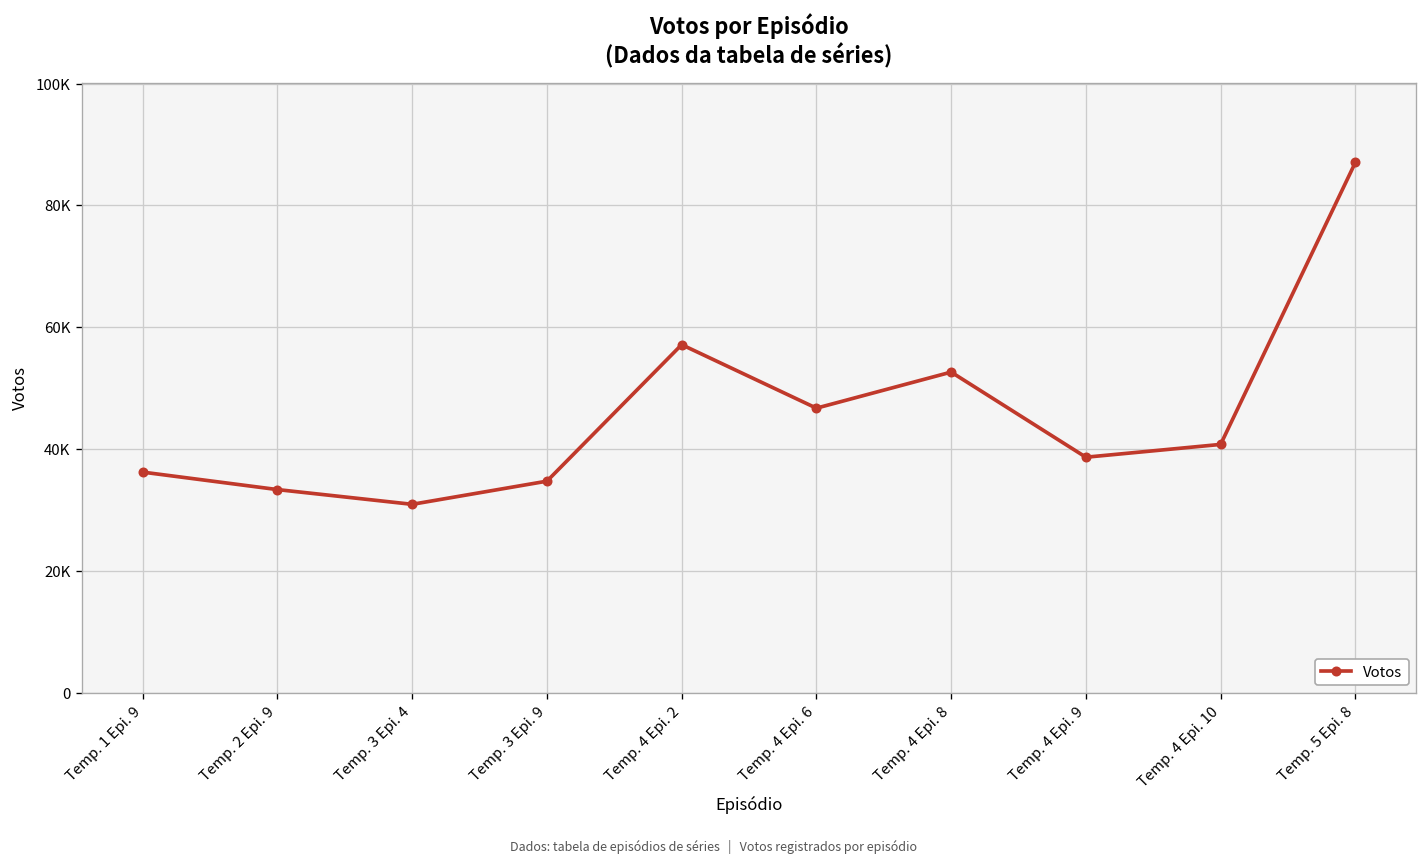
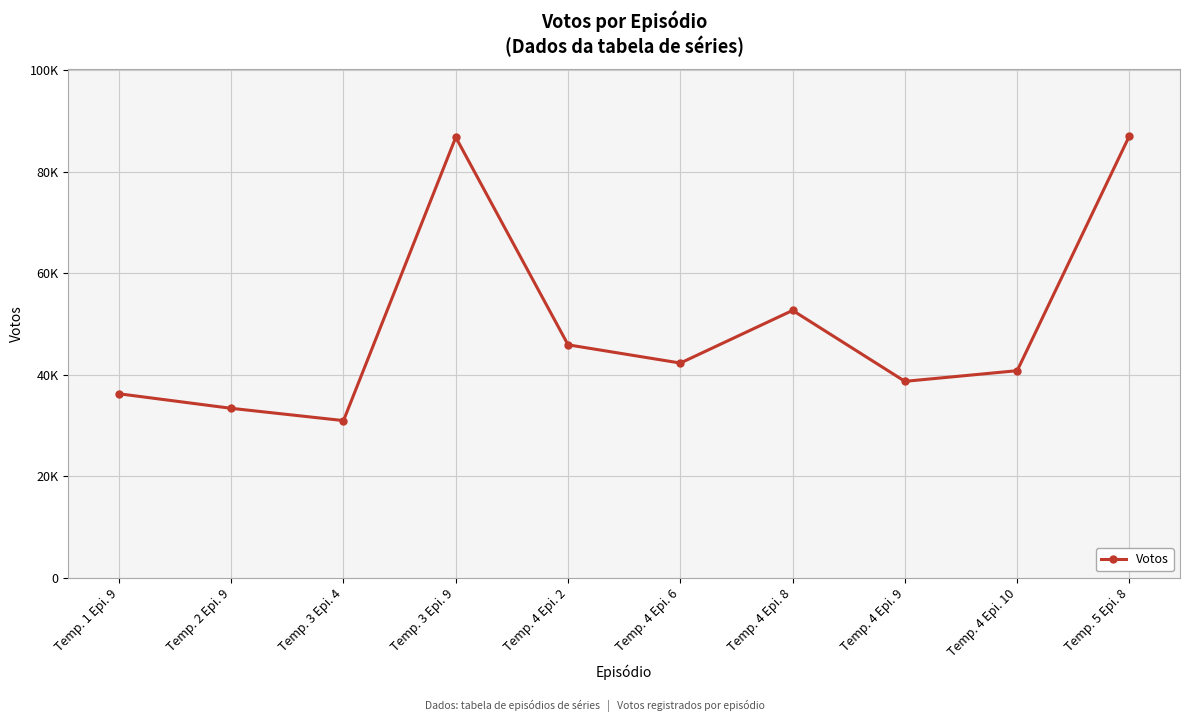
  {
    "Temp. 1 Epi. 9": 36000,
    "Temp. 2 Epi. 9": 33000,
    "Temp. 3 Epi. 4": 31000,
-   "Temp. 3 Epi. 9": 35000,
-   "Temp. 4 Epi. 2": 57000,
-   "Temp. 4 Epi. 6": 47000,
+   "Temp. 3 Epi. 9": 87000,
+   "Temp. 4 Epi. 2": 46000,
+   "Temp. 4 Epi. 6": 42000,
    "Temp. 4 Epi. 8": 53000,
    "Temp. 4 Epi. 9": 39000,
    "Temp. 4 Epi. 10": 41000,
    "Temp. 5 Epi. 8": 87000
  }
